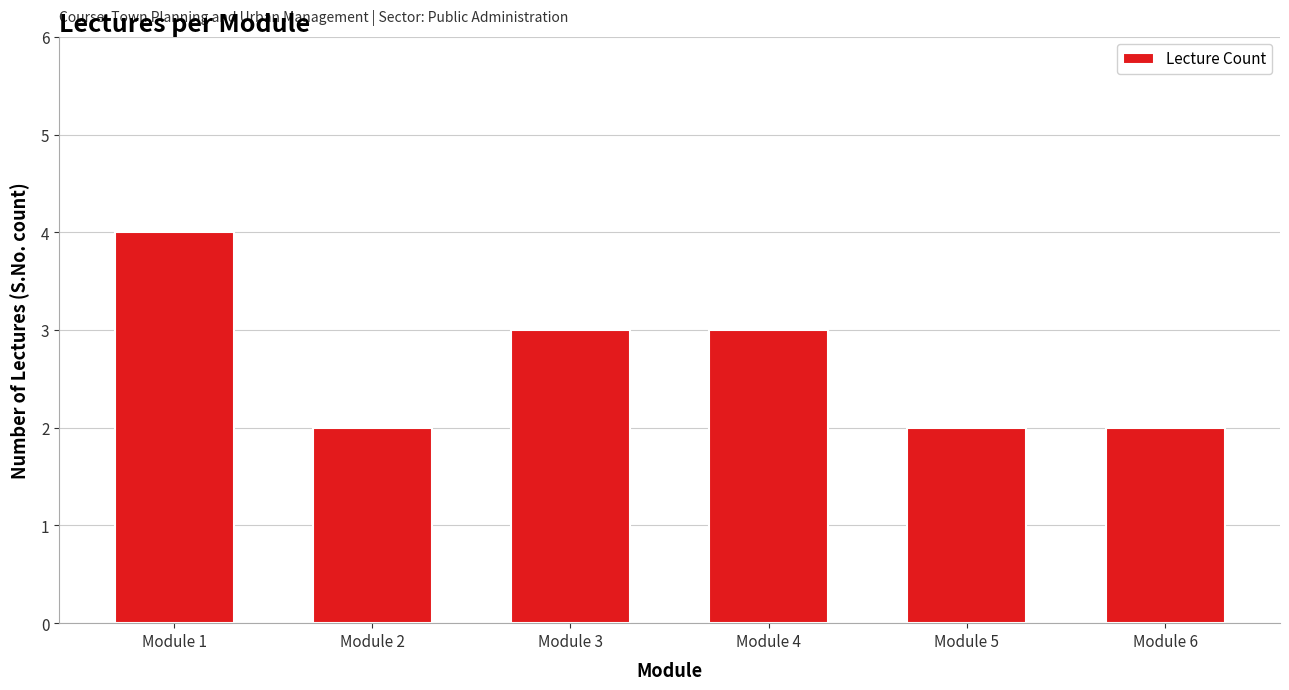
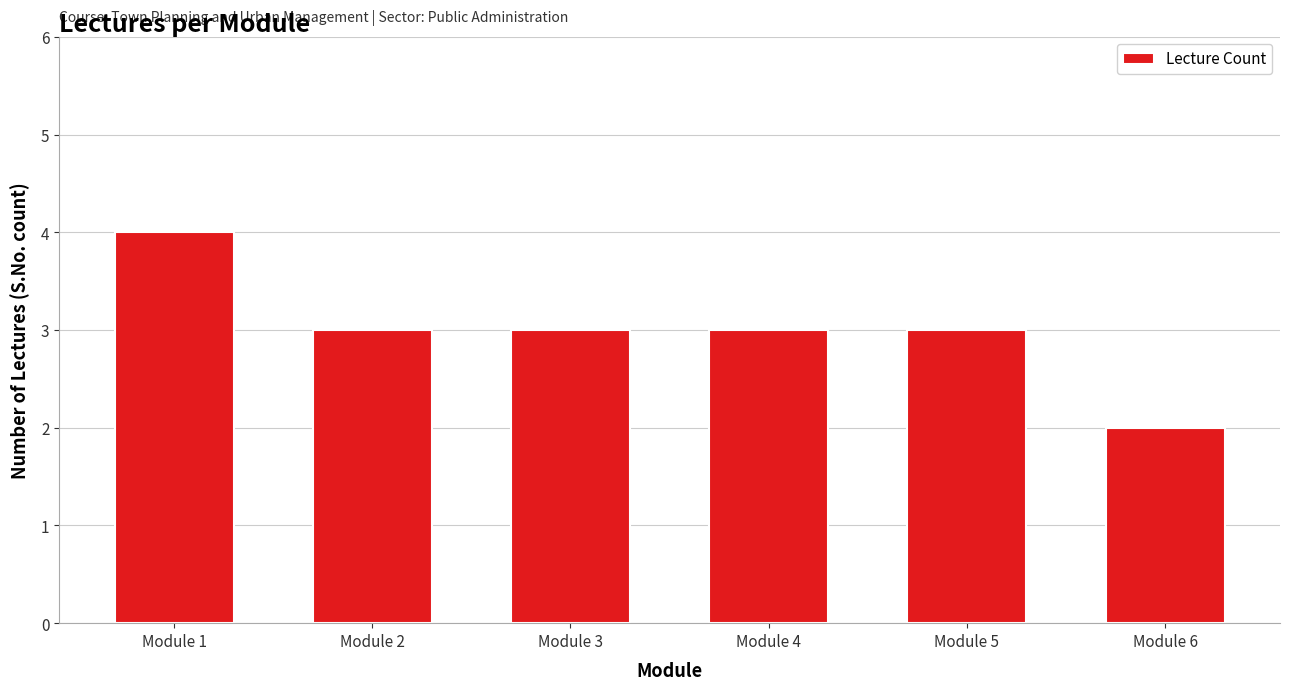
  {
    "Module 1": 4,
-   "Module 2": 2,
+   "Module 2": 3,
    "Module 3": 3,
    "Module 4": 3,
-   "Module 5": 2,
+   "Module 5": 3,
    "Module 6": 2
  }
